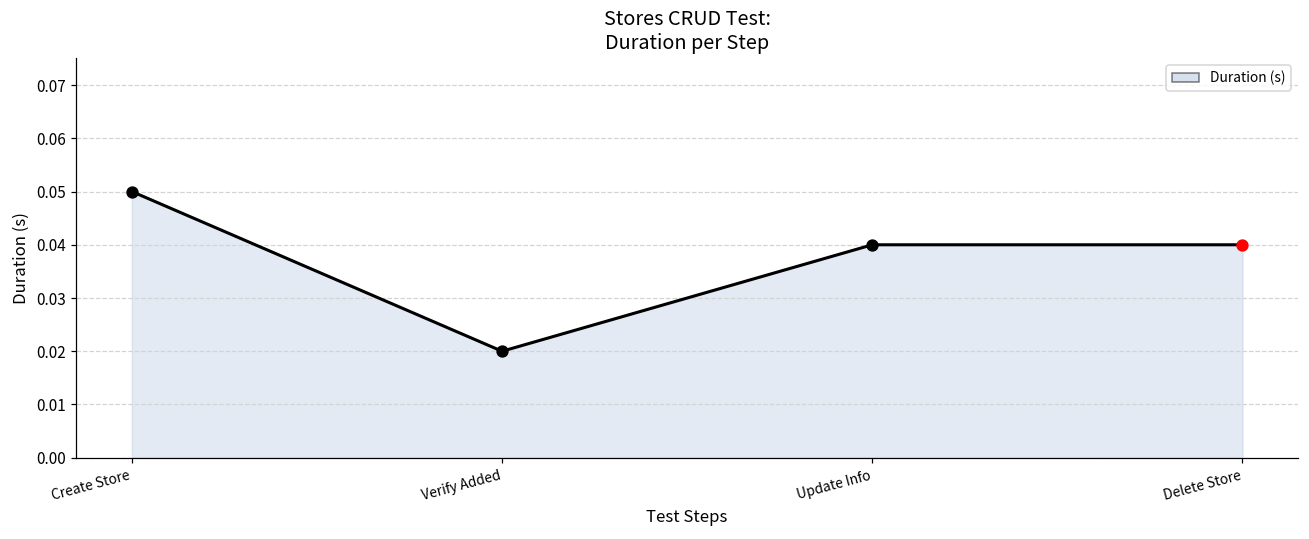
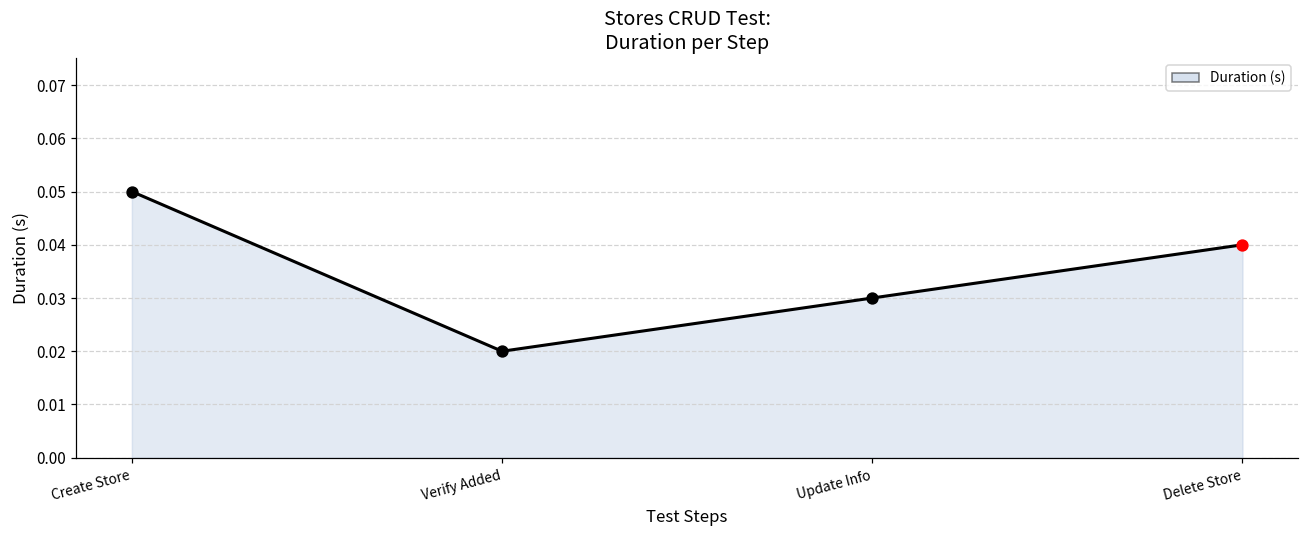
  {
    "Duration (s)": {
-     "Update Info": 0.04
+     "Update Info": 0.03
    }
  }
